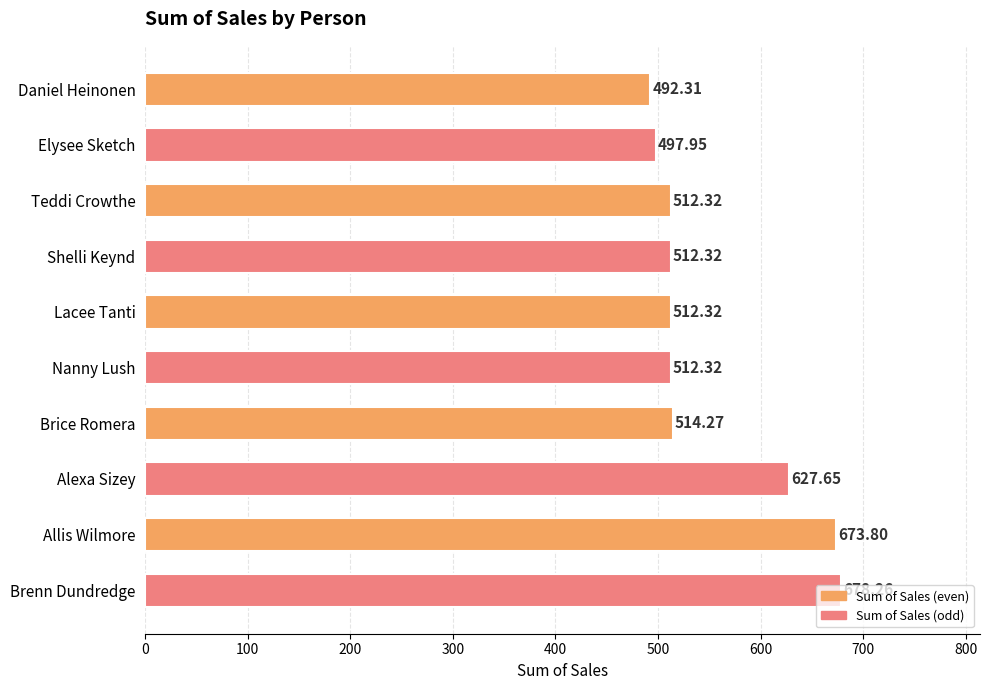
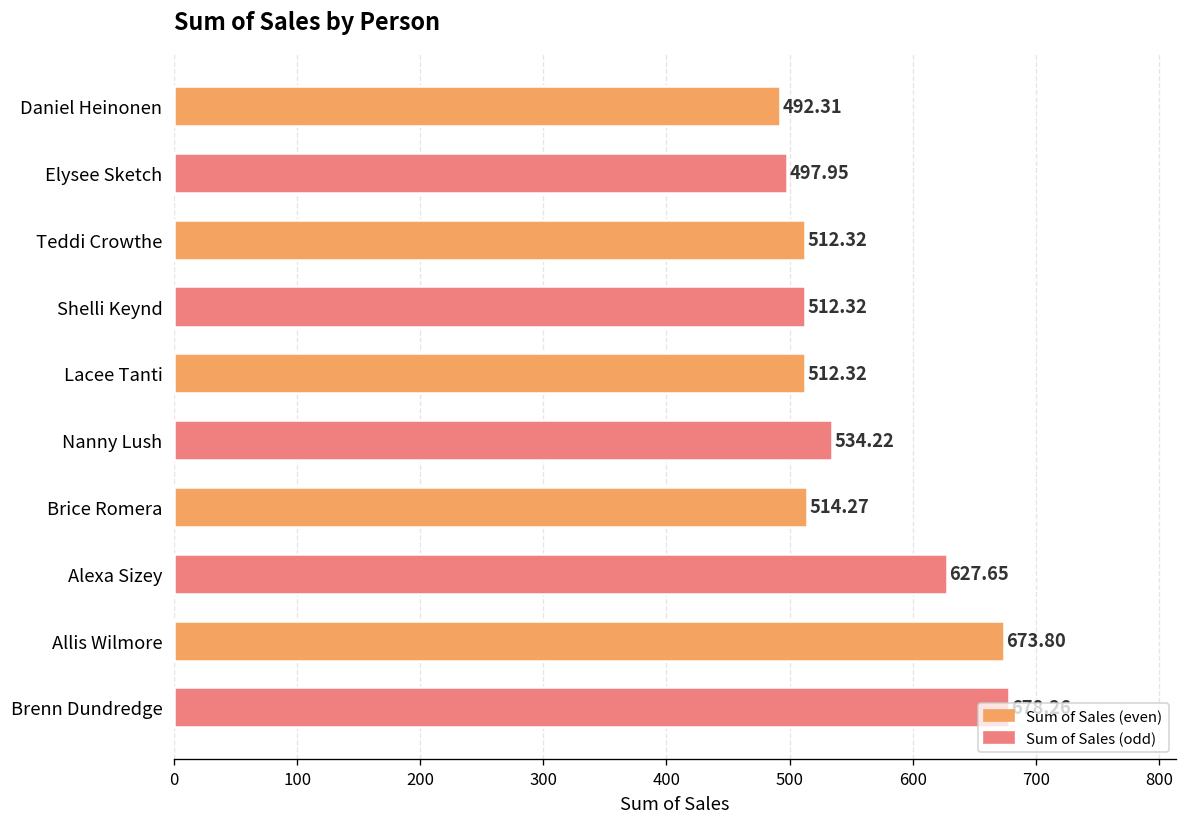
  {
    "Daniel Heinonen": 492.31,
    "Elysee Sketch": 497.95,
    "Teddi Crowthe": 512.32,
    "Shelli Keynd": 512.32,
    "Lacee Tanti": 512.32,
-   "Nanny Lush": 512.32,
+   "Nanny Lush": 534.22,
    "Brice Romera": 514.27,
    "Alexa Sizey": 627.65,
    "Allis Wilmore": 673.80
  }
